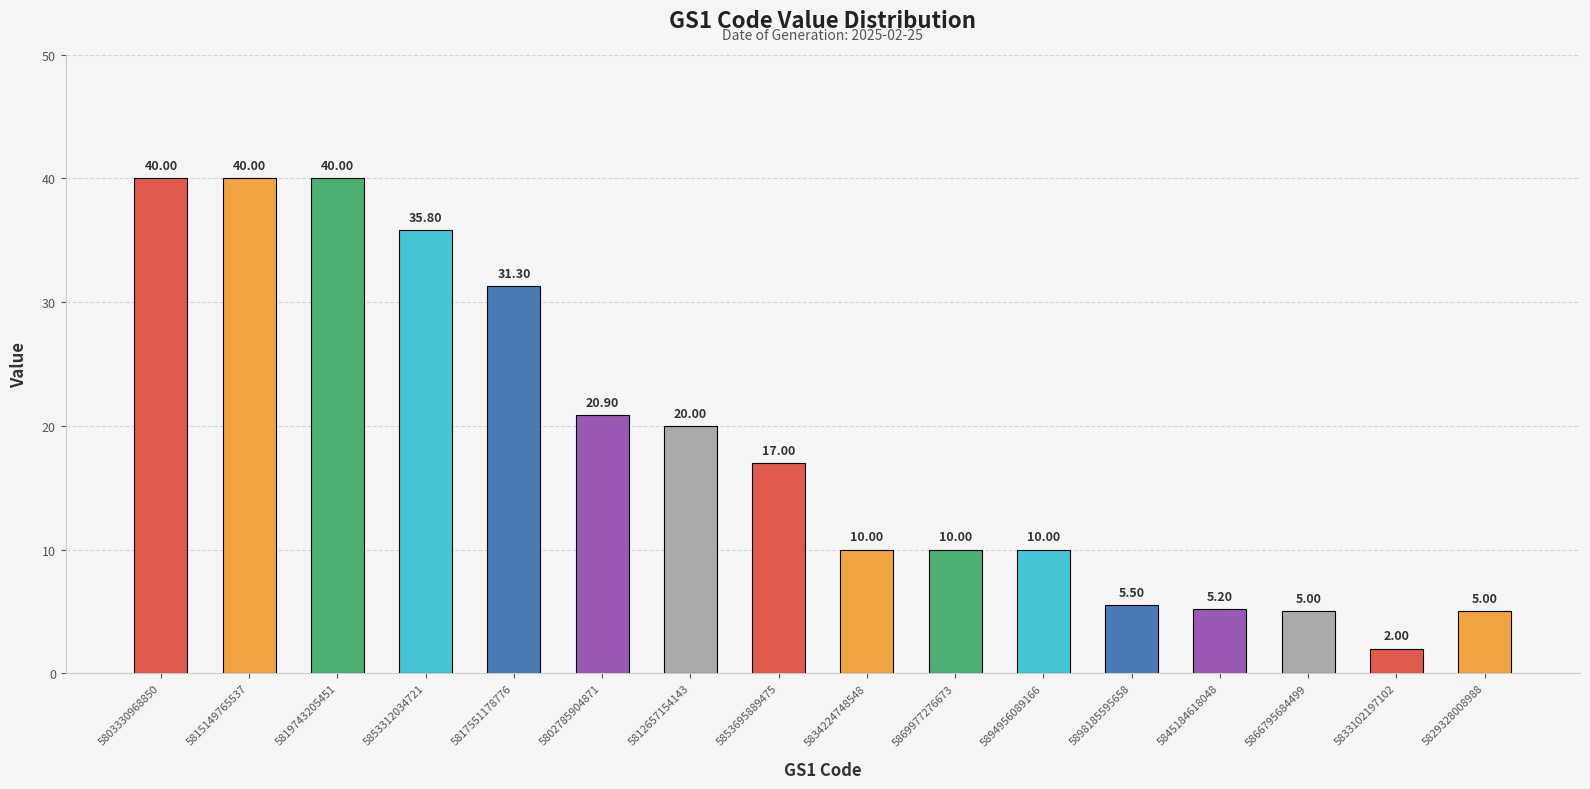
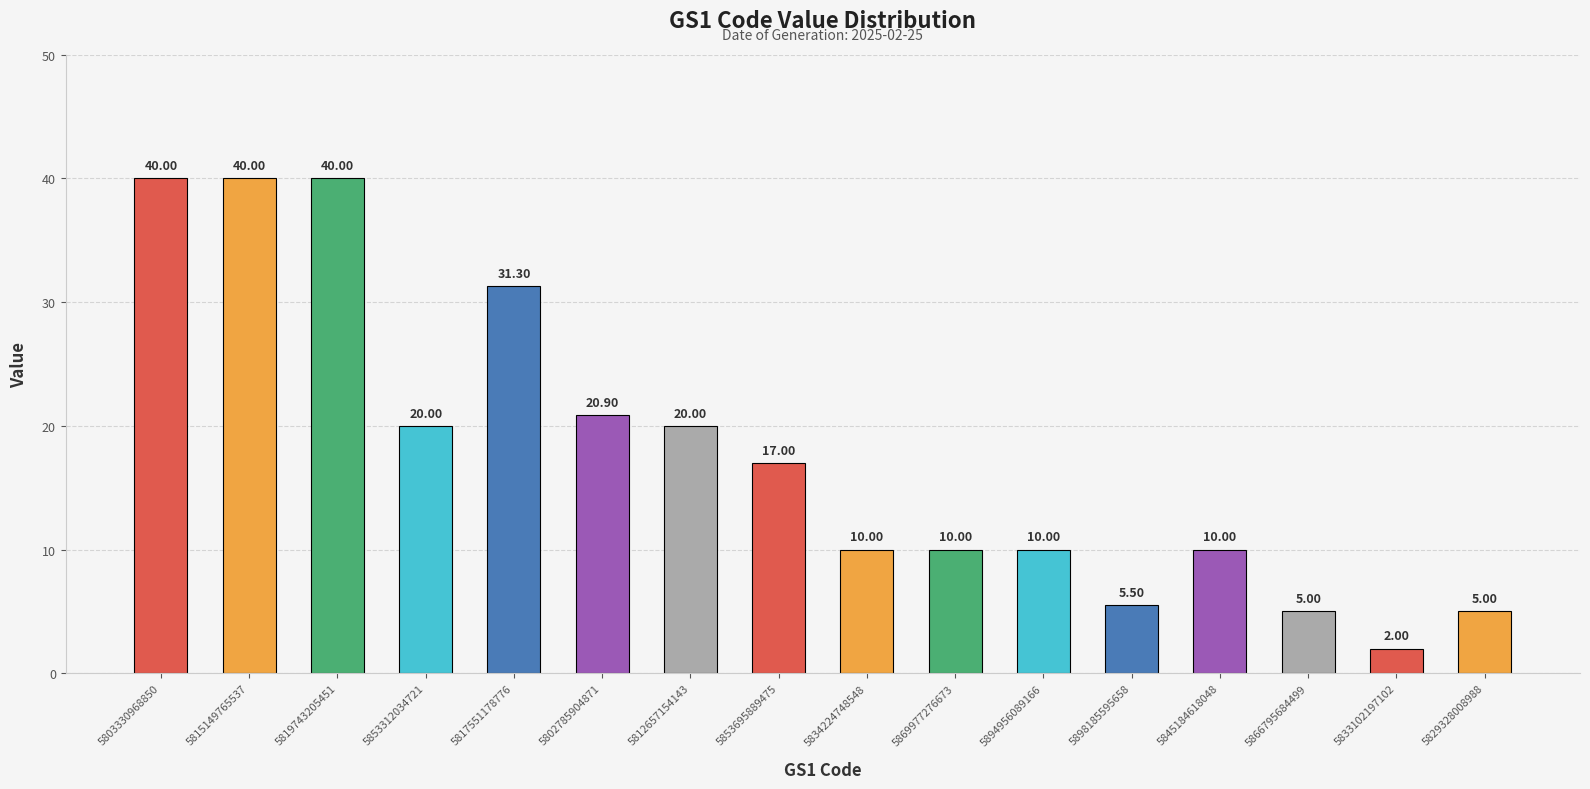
  {
    "5803330968850": 40.00,
    "5815149765537": 40.00,
    "5819743205451": 40.00,
-   "5853312034721": 35.80,
+   "5853312034721": 20.00,
    "5817551178776": 31.30,
    "5802785904871": 20.90,
    "5812657154143": 20.00,
    "5853695889475": 17.00,
    "5834224748548": 10.00,
    "5869977276673": 10.00,
    "5894956089166": 10.00,
    "5898185595658": 5.50,
-   "5845184618048": 5.20,
+   "5845184618048": 10.00,
    "5866795684499": 5.00,
    "5833102197102": 2.00,
    "5829328008988": 5.00
  }
